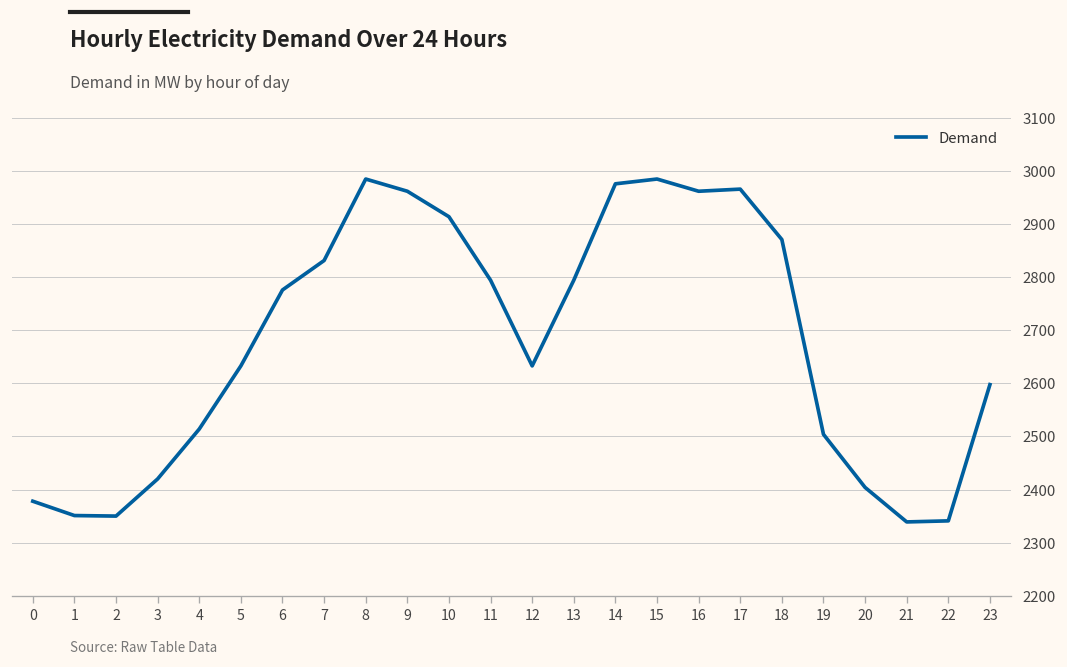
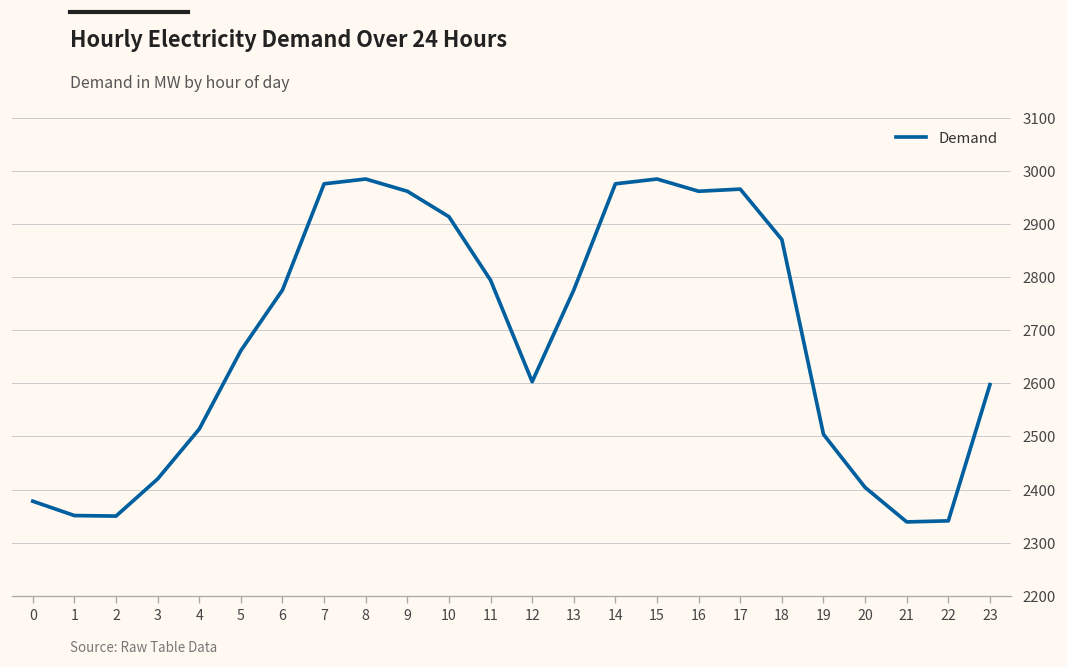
  {
    "0": 2380,
    "1": 2350,
    "2": 2350,
    "3": 2420,
    "4": 2510,
-   "5": 2630,
+   "5": 2660,
    "6": 2780,
-   "7": 2830,
+   "7": 2980,
    "8": 2990,
    "9": 2960,
    "10": 2910,
    "11": 2790,
-   "12": 2630,
-   "13": 2790,
+   "12": 2600,
+   "13": 2780,
    "14": 2980,
    "15": 2990,
    "16": 2960,
    "17": 2970,
    "18": 2870,
    "19": 2500,
    "20": 2400,
    "21": 2340,
    "22": 2340,
    "23": 2600
  }
